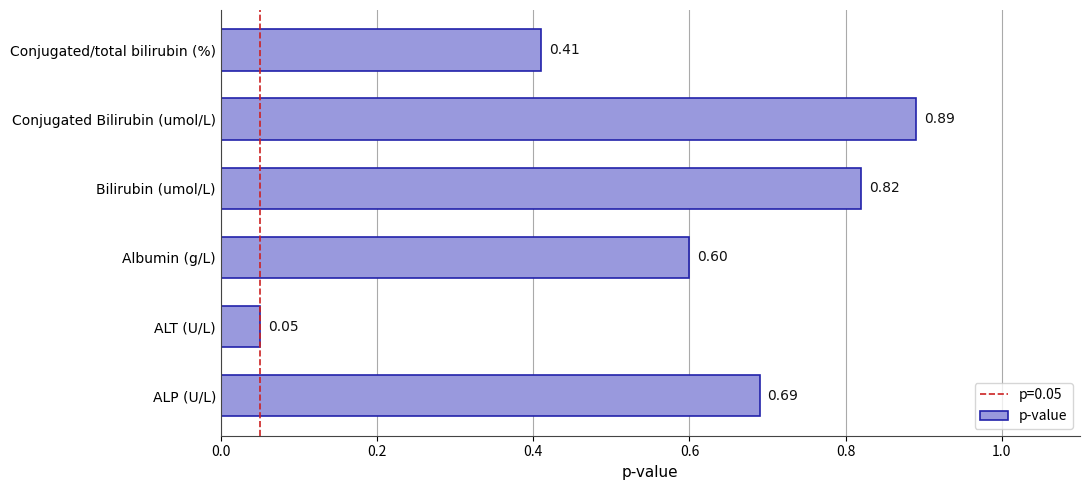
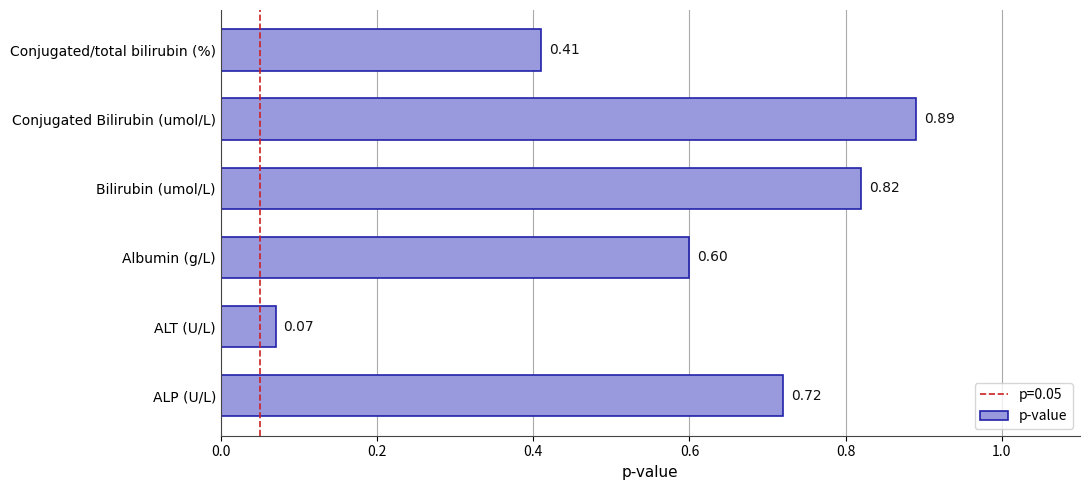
  {
    "Conjugated/total bilirubin (%)": 0.41,
    "Conjugated Bilirubin (umol/L)": 0.89,
    "Bilirubin (umol/L)": 0.82,
    "Albumin (g/L)": 0.60,
-   "ALT (U/L)": 0.05,
-   "ALP (U/L)": 0.69
+   "ALT (U/L)": 0.07,
+   "ALP (U/L)": 0.72
  }
